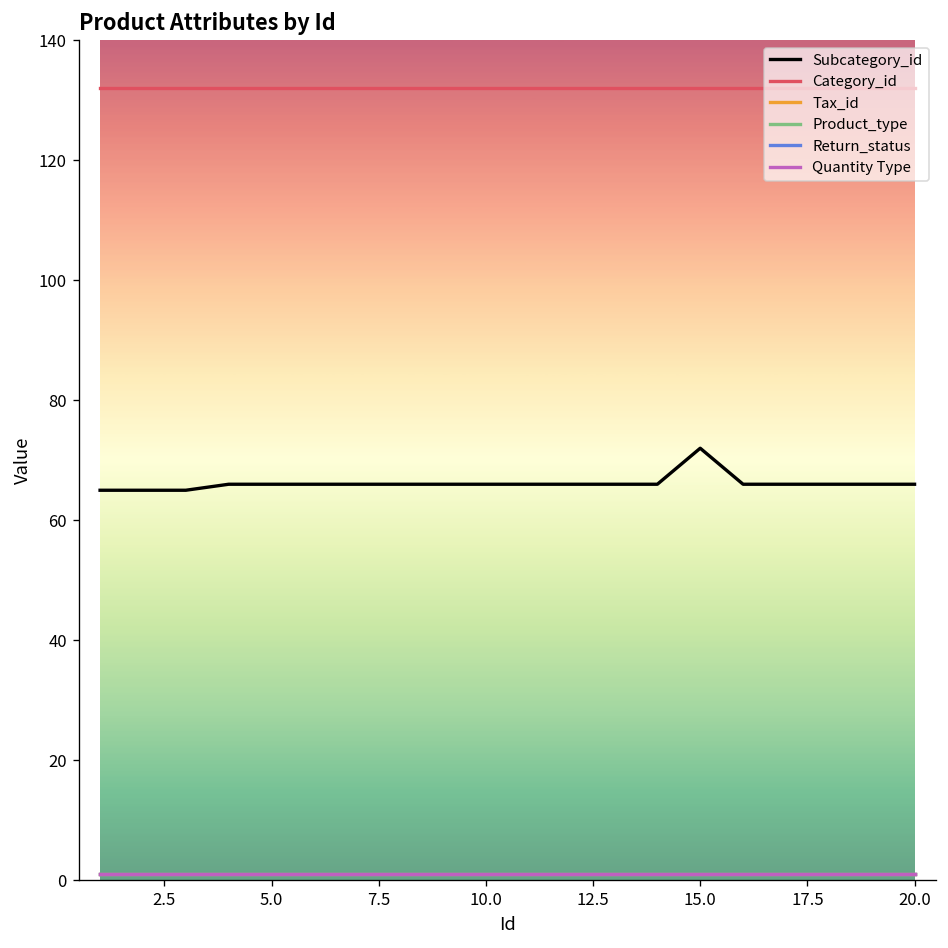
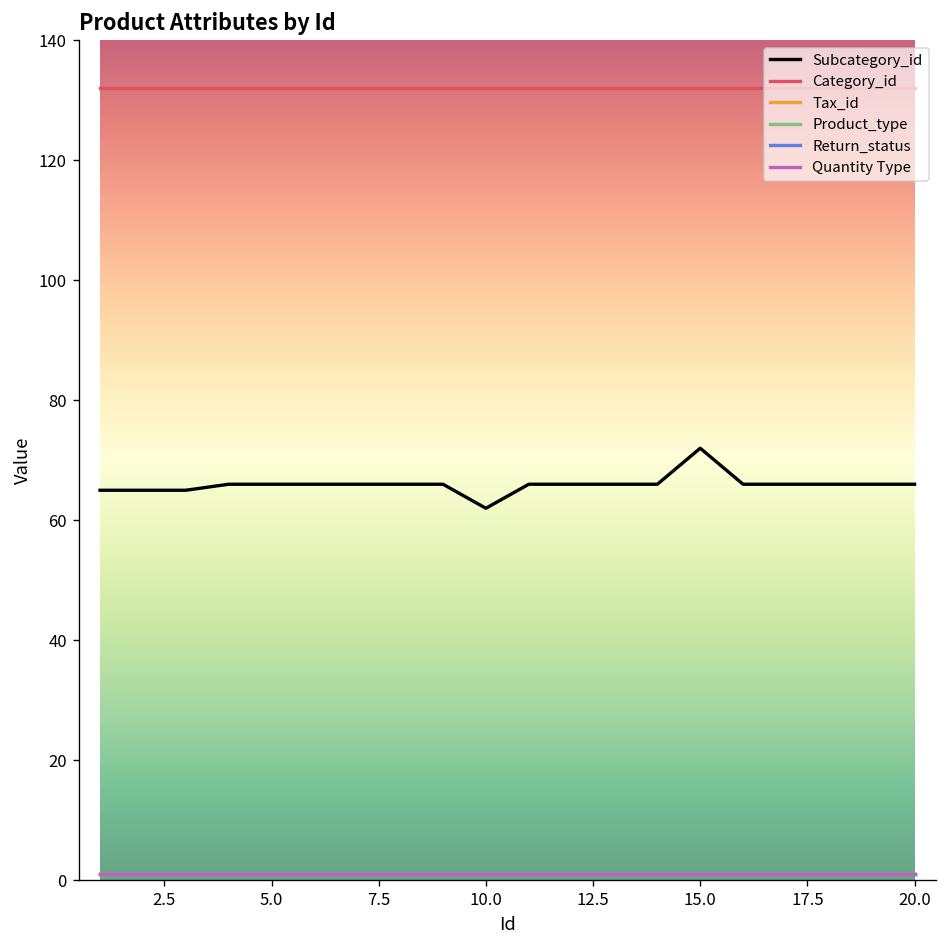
  {
    "Subcategory_id": {
      "5.0": 66,
-     "10.0": 66,
+     "10.0": 62,
      "15.0": 72,
      "20.0": 66
    },
    "Category_id": {
      "5.0": 132,
      "10.0": 132,
      "15.0": 132
    },
    "Quantity Type": {
      "5.0": 1,
      "10.0": 1,
      "15.0": 1,
      "20.0": 1
    }
  }
